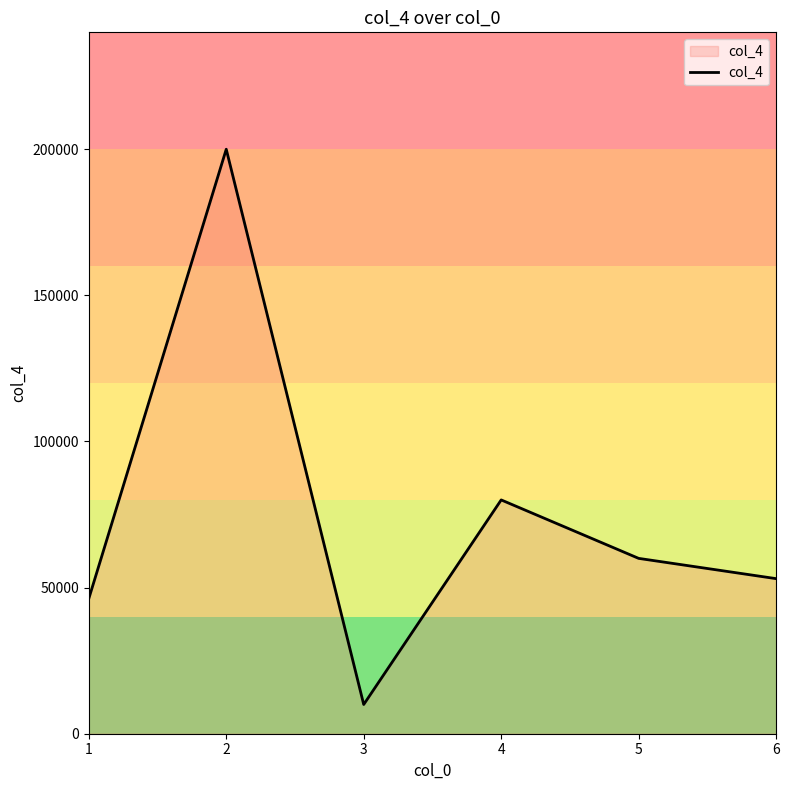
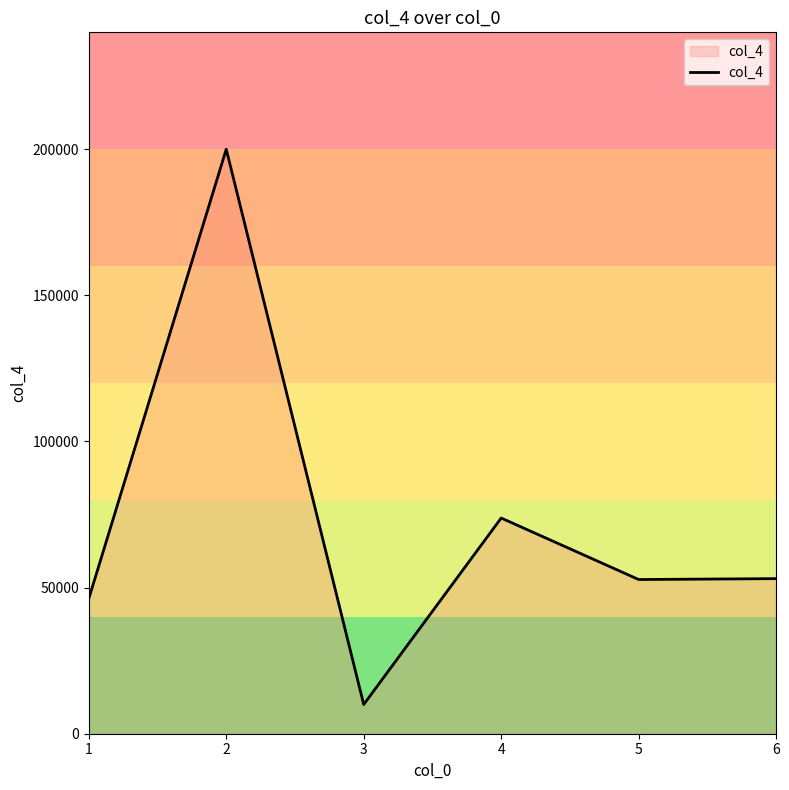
  {
    "1": 46000,
    "2": 200000,
    "3": 10000,
-   "4": 80000,
-   "5": 60000,
+   "4": 74000,
+   "5": 53000,
    "6": 53000
  }
